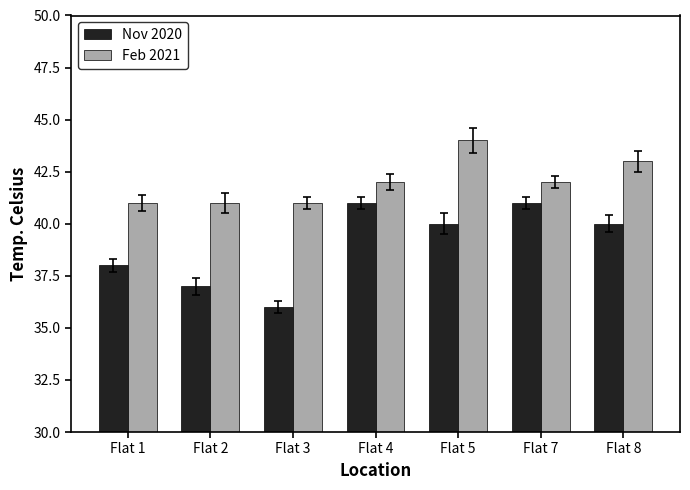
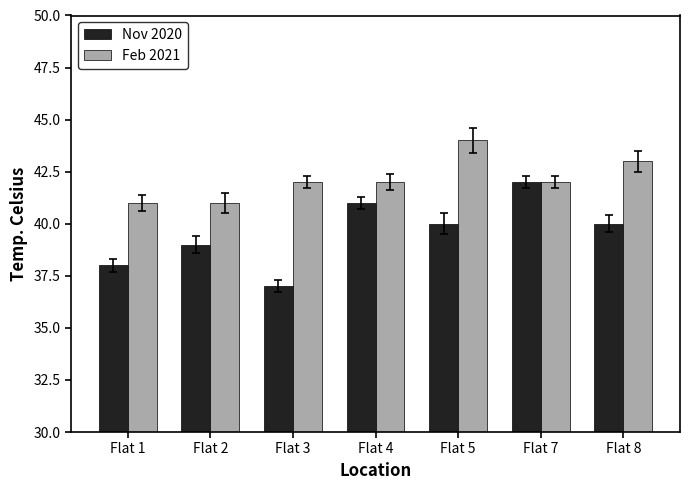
  {
    "Nov 2020": {
      "Flat 1": 38,
-     "Flat 2": 37,
-     "Flat 3": 36,
+     "Flat 2": 39,
+     "Flat 3": 37,
      "Flat 4": 41,
      "Flat 5": 40,
-     "Flat 7": 41,
+     "Flat 7": 42,
      "Flat 8": 40
    },
    "Feb 2021": {
      "Flat 1": 41,
      "Flat 2": 41,
-     "Flat 3": 41,
+     "Flat 3": 42,
      "Flat 4": 42,
      "Flat 5": 44,
      "Flat 7": 42,
      "Flat 8": 43
    }
  }
